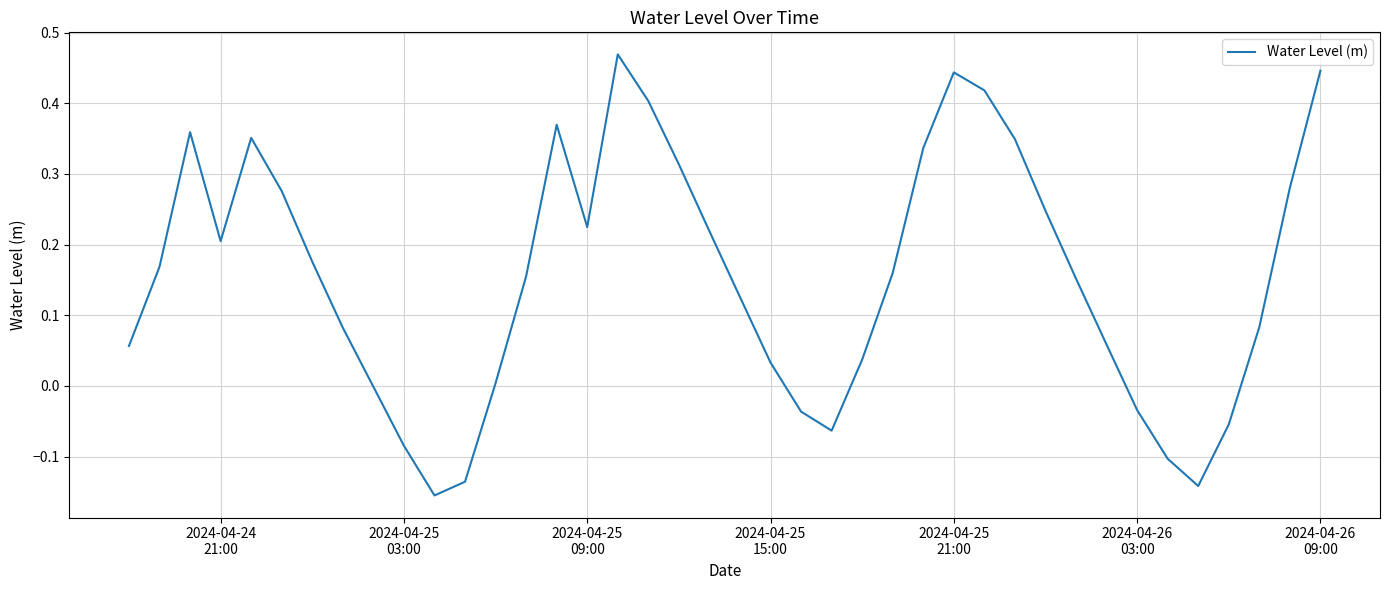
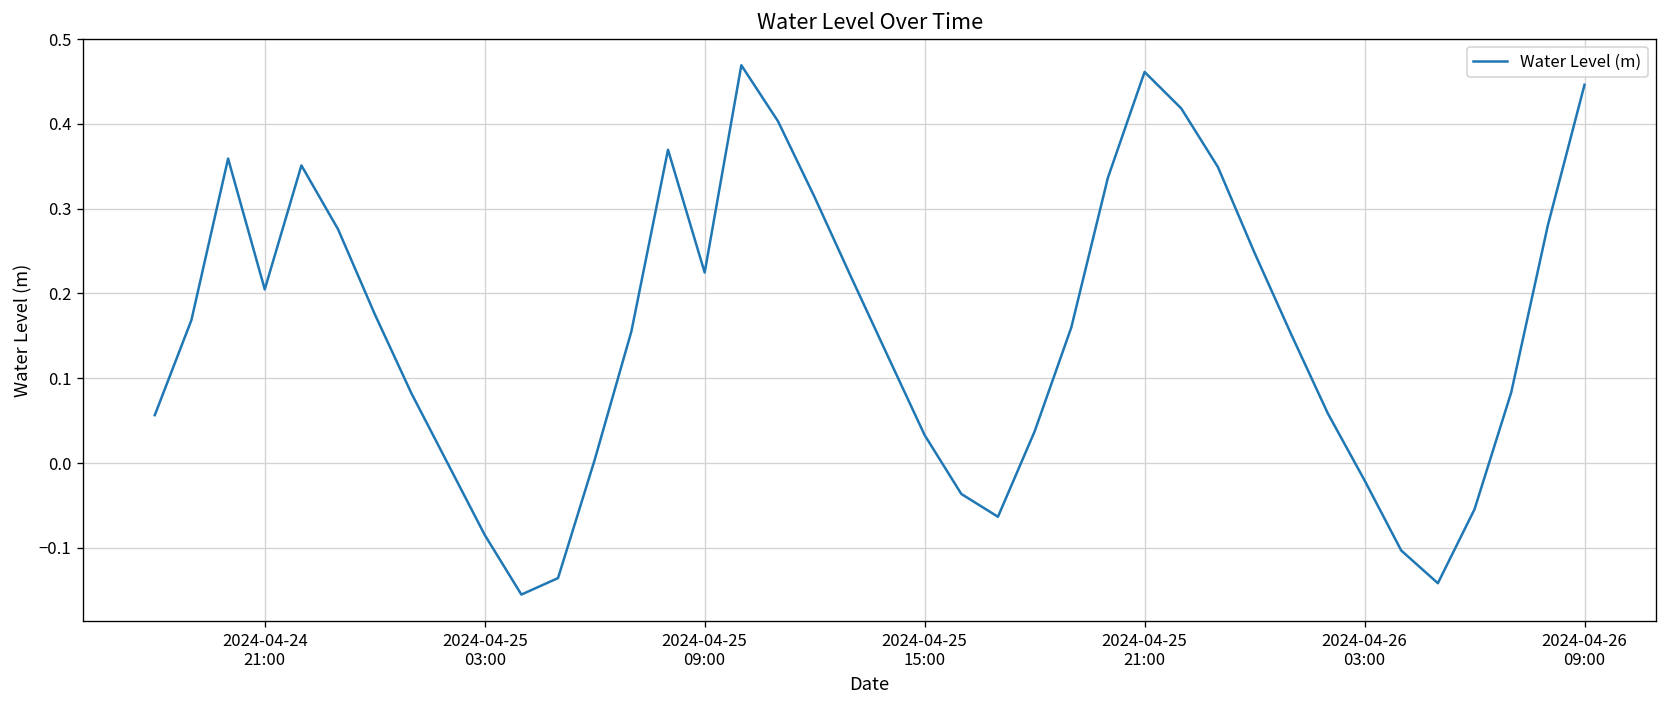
  {
    "2024-04-24 21:00": 0.20,
    "2024-04-25 03:00": -0.08,
    "2024-04-25 09:00": 0.22,
    "2024-04-25 15:00": 0.03,
-   "2024-04-25 21:00": 0.44,
-   "2024-04-26 03:00": -0.03,
+   "2024-04-25 21:00": 0.46,
+   "2024-04-26 03:00": -0.02,
    "2024-04-26 09:00": 0.45
  }
